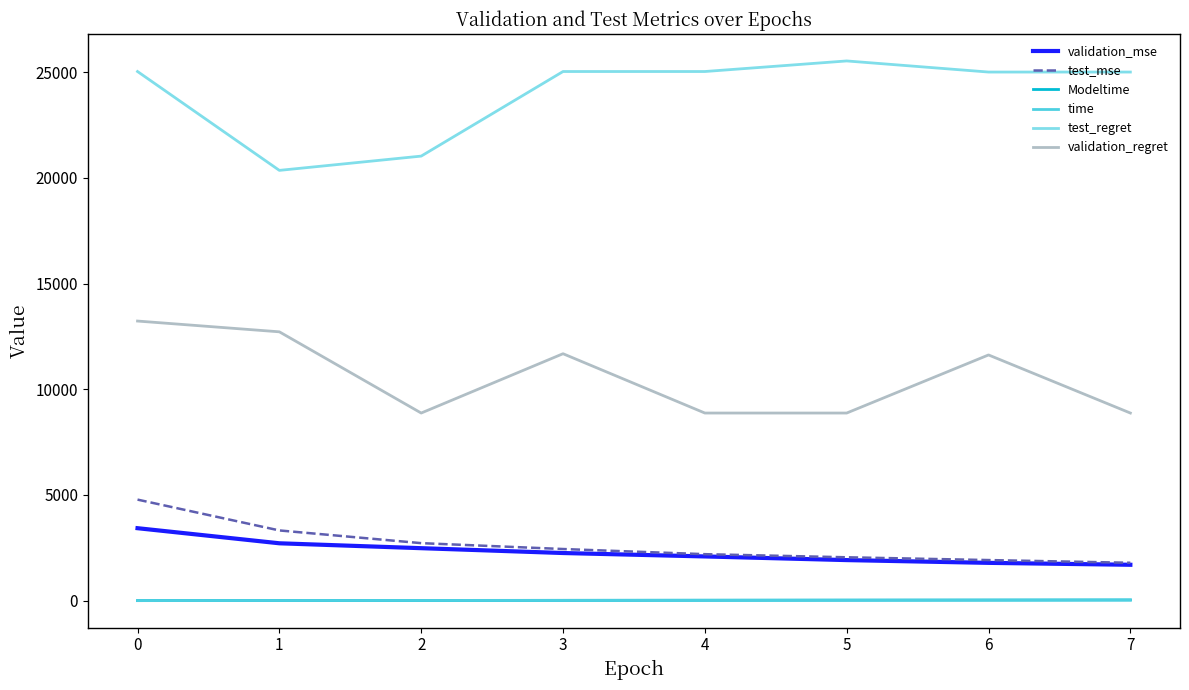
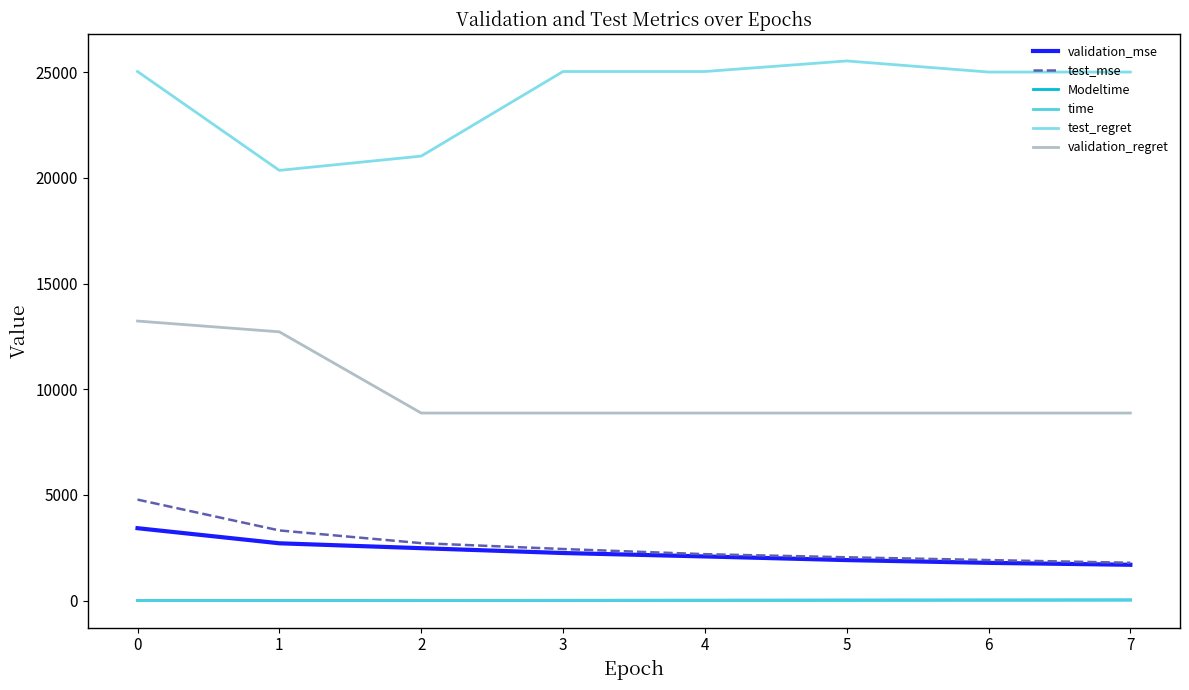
  {
    "validation_mse": {
      "0": 3400,
      "1": 2700,
      "2": 2500,
      "3": 2300,
      "5": 1900,
      "6": 1800
    },
    "test_mse": {
      "0": 4800,
      "1": 3300,
      "2": 2700,
      "3": 2400,
      "5": 2100,
      "6": 1900
    },
    "validation_regret": {
      "0": 13200,
      "1": 12700,
      "2": 8900,
-     "3": 11700,
+     "3": 8900,
      "4": 8900,
      "5": 8900,
-     "6": 11600,
+     "6": 8900,
      "7": 8900
    }
  }
